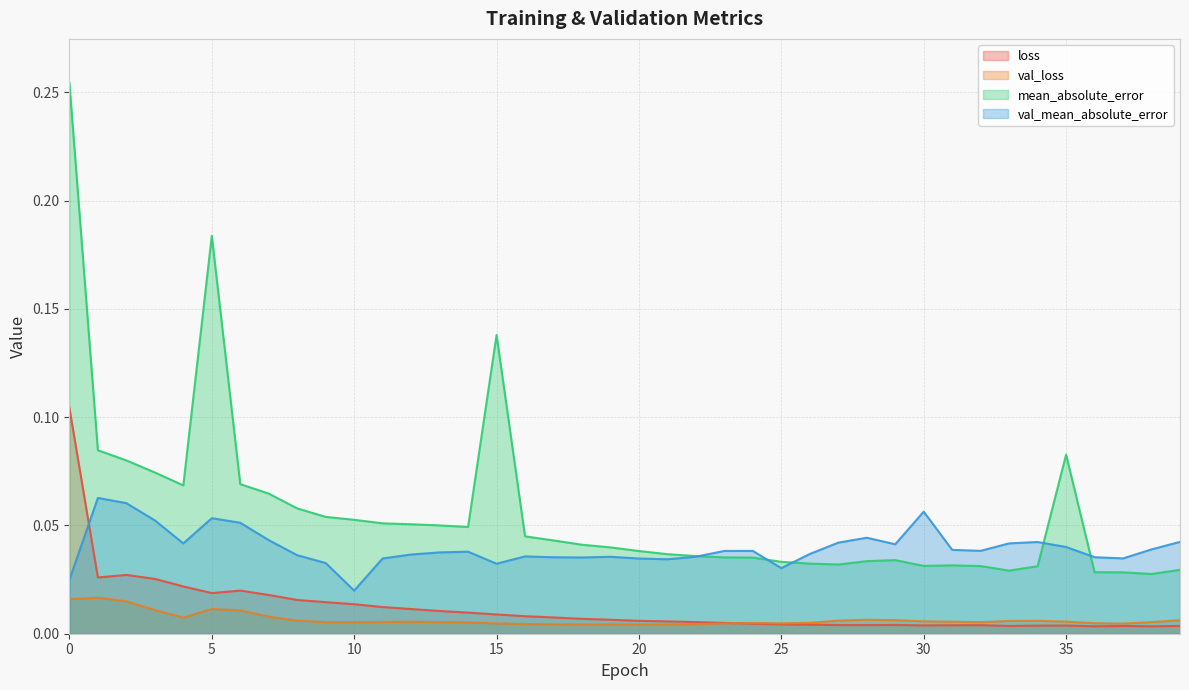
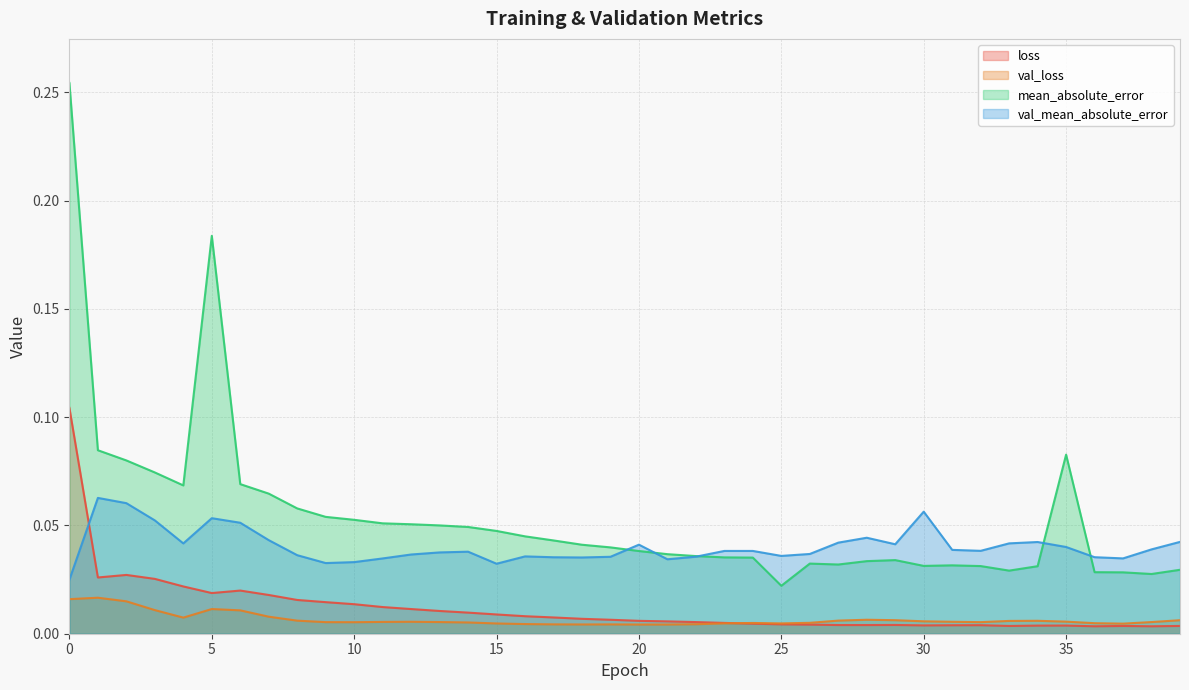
  {
    "mean_absolute_error": {
      "0": 0.254,
      "5": 0.184,
      "10": 0.053,
-     "15": 0.138,
+     "15": 0.047,
      "20": 0.038,
-     "25": 0.033,
+     "25": 0.022,
      "30": 0.031,
      "35": 0.083
    },
    "val_mean_absolute_error": {
      "0": 0.025,
      "5": 0.053,
-     "10": 0.020,
+     "10": 0.033,
      "15": 0.032,
-     "20": 0.035,
-     "25": 0.030,
+     "20": 0.041,
+     "25": 0.036,
      "30": 0.056,
      "35": 0.040
    }
  }
